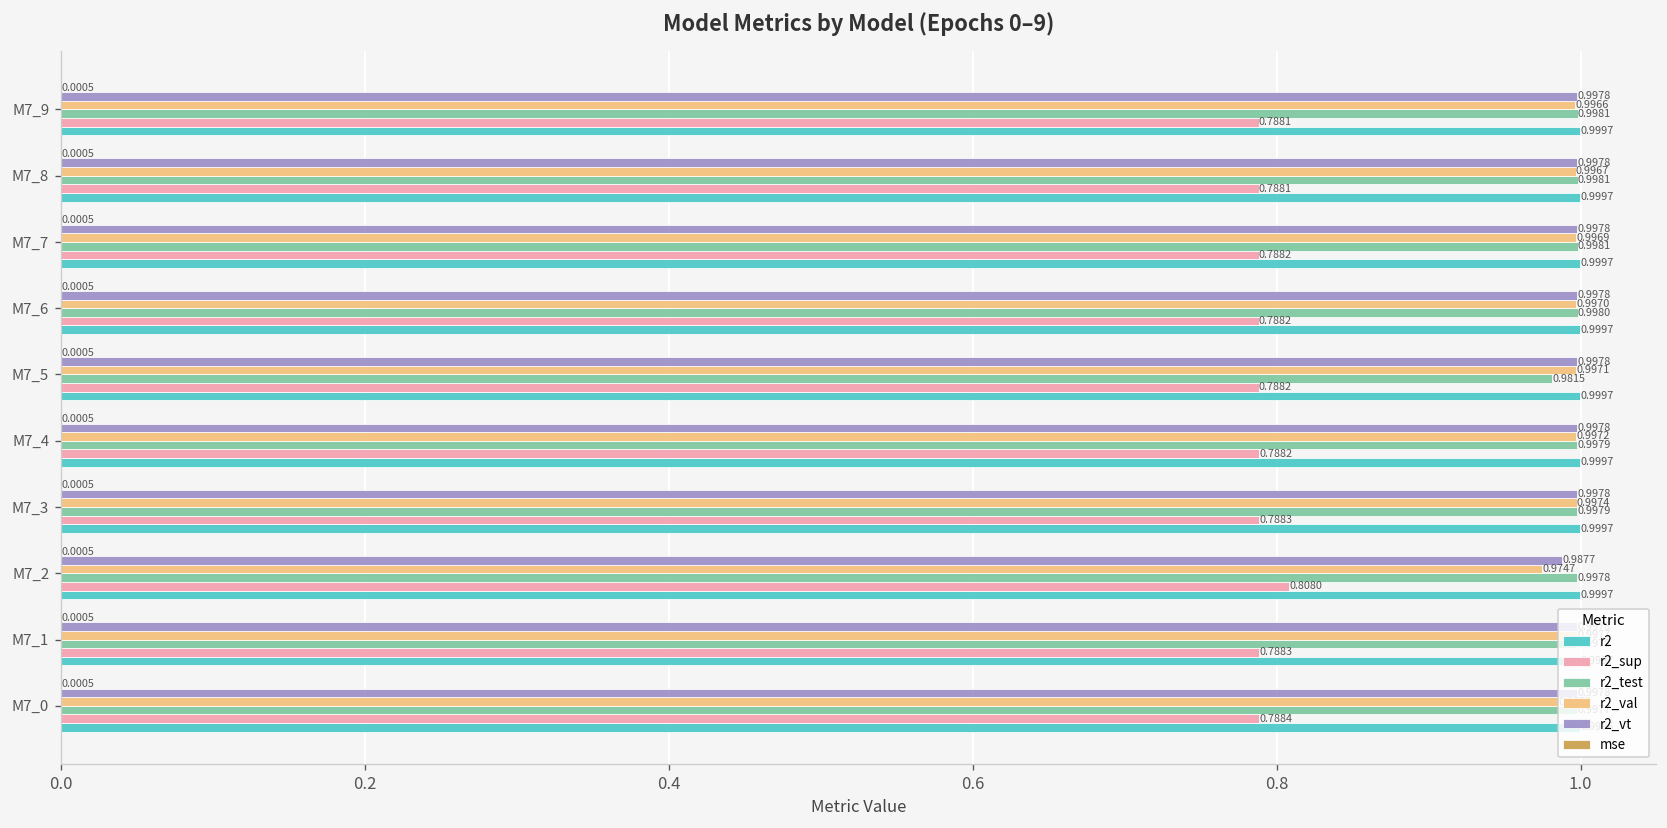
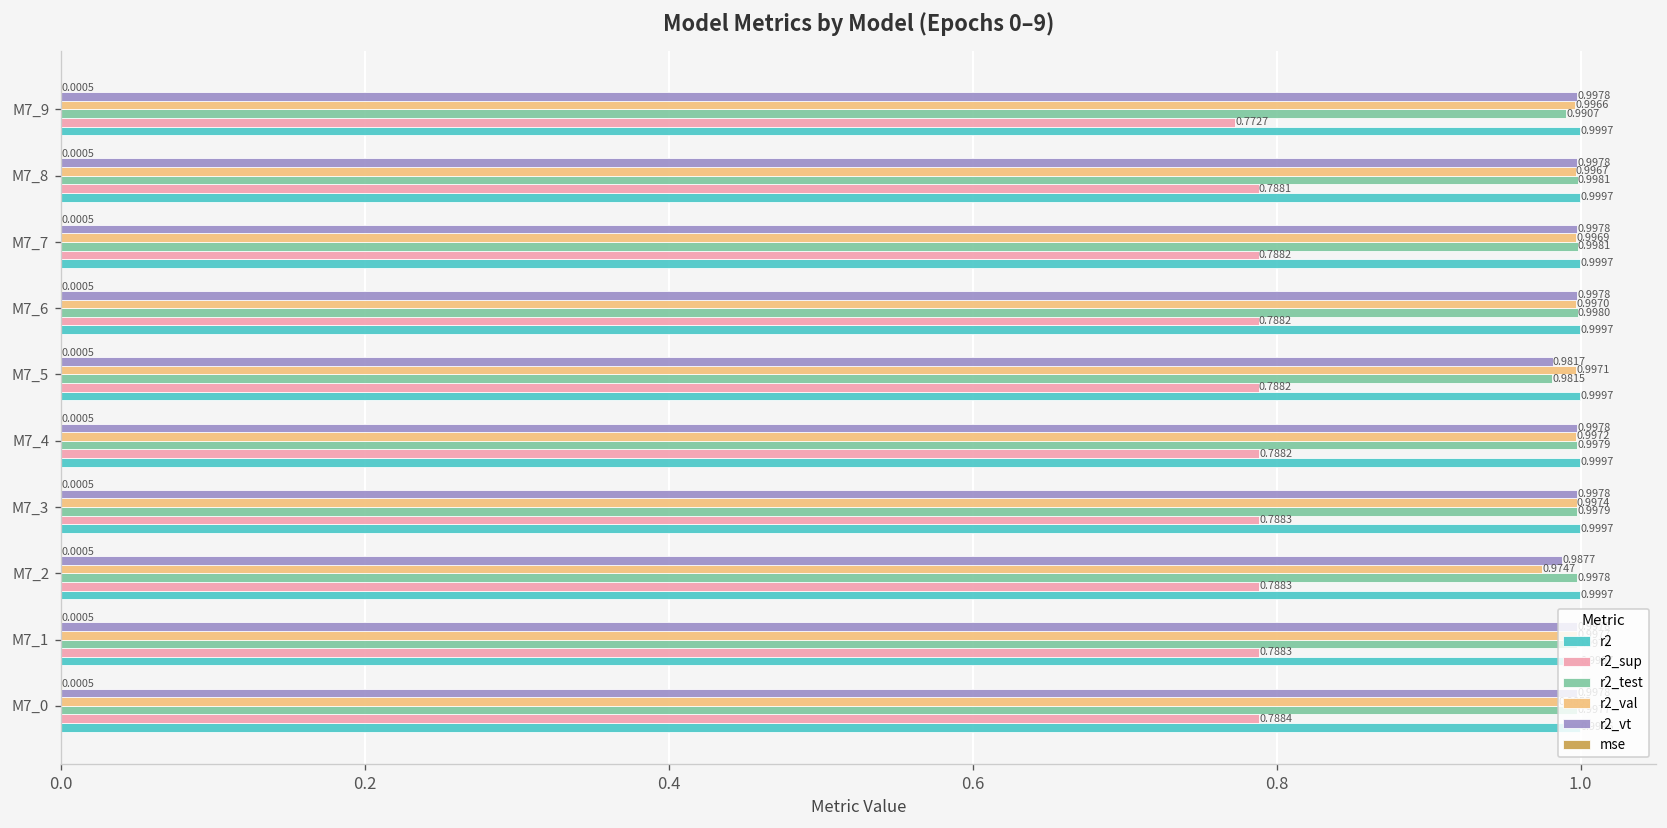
  {
    "r2": {
      "M7_9": 0.9997,
      "M7_8": 0.9997,
      "M7_7": 0.9997,
      "M7_6": 0.9997,
      "M7_5": 0.9997,
      "M7_4": 0.9997,
      "M7_3": 0.9997,
      "M7_2": 0.9997
    },
    "r2_sup": {
-     "M7_9": 0.7881,
+     "M7_9": 0.7727,
      "M7_8": 0.7881,
      "M7_7": 0.7882,
      "M7_6": 0.7882,
      "M7_5": 0.7882,
      "M7_4": 0.7882,
      "M7_3": 0.7883,
-     "M7_2": 0.8080,
+     "M7_2": 0.7883,
      "M7_1": 0.7883,
      "M7_0": 0.7884
    },
    "r2_test": {
-     "M7_9": 0.9981,
+     "M7_9": 0.9907,
      "M7_5": 0.9815,
      "M7_2": 0.9978
    },
    "r2_val": {
      "M7_2": 0.9747
    },
    "r2_vt": {
-     "M7_5": 0.9978,
+     "M7_5": 0.9817,
      "M7_2": 0.9877
    },
    "mse": {
      "M7_9": 0.0005,
      "M7_8": 0.0005,
      "M7_7": 0.0005,
      "M7_6": 0.0005,
      "M7_5": 0.0005,
      "M7_4": 0.0005,
      "M7_3": 0.0005,
      "M7_2": 0.0005,
      "M7_1": 0.0005,
      "M7_0": 0.0005
    }
  }
